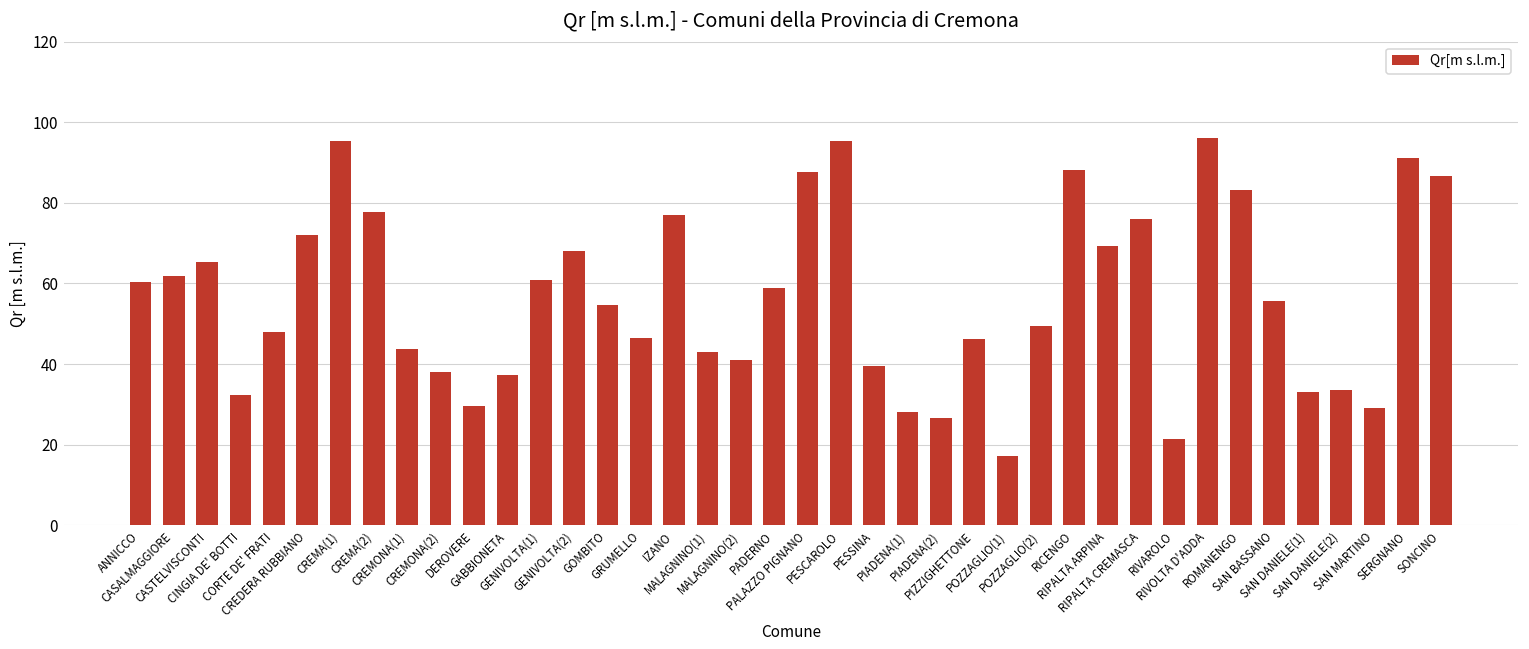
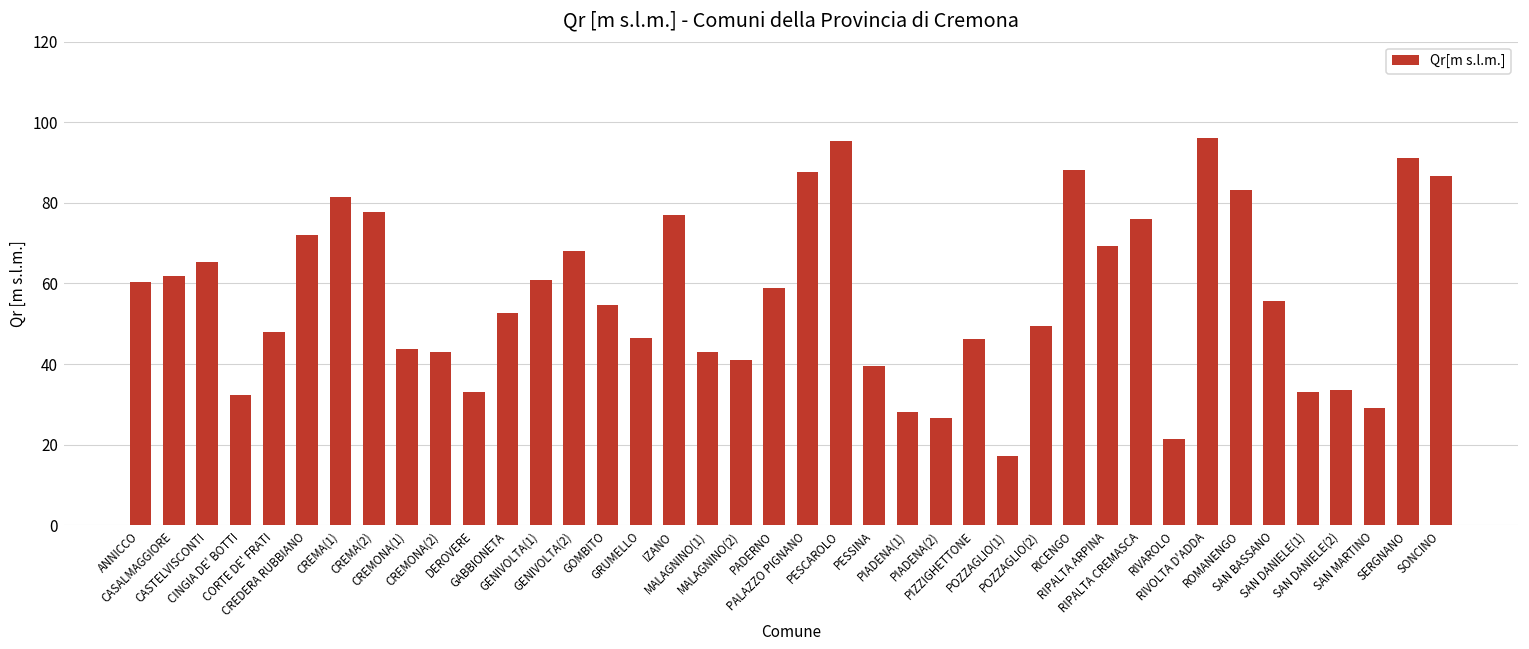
  {
    "ANNICCO": 60,
    "CASALMAGGIORE": 62,
    "CASTELVISCONTI": 65,
    "CINGIA DE' BOTTI": 32,
    "CORTE DE' FRATI": 48,
    "CREDERA RUBBIANO": 72,
-   "CREMA(1)": 95,
+   "CREMA(1)": 81,
    "CREMA(2)": 78,
    "CREMONA(1)": 44,
-   "CREMONA(2)": 38,
-   "DEROVERE": 30,
-   "GABBIONETA": 37,
+   "CREMONA(2)": 43,
+   "DEROVERE": 33,
+   "GABBIONETA": 53,
    "GENIVOLTA(1)": 61,
    "GENIVOLTA(2)": 68,
    "GOMBITO": 55,
    "GRUMELLO": 46,
    "IZANO": 77,
    "MALAGNINO(1)": 43,
    "MALAGNINO(2)": 41,
    "PADERNO": 59,
    "PALAZZO PIGNANO": 88,
    "PESCAROLO": 95,
    "PESSINA": 39,
    "PIADENA(1)": 28,
    "PIADENA(2)": 27,
    "PIZZIGHETTONE": 46,
    "POZZAGLIO(1)": 17,
    "POZZAGLIO(2)": 50,
    "RICENGO": 88,
    "RIPALTA ARPINA": 69,
    "RIPALTA CREMASCA": 76,
    "RIVAROLO": 21,
    "RIVOLTA D'ADDA": 96,
    "ROMANENGO": 83,
    "SAN BASSANO": 56,
    "SAN DANIELE(1)": 33,
    "SAN DANIELE(2)": 34,
    "SAN MARTINO": 29,
    "SERGNANO": 91,
    "SONCINO": 87
  }
